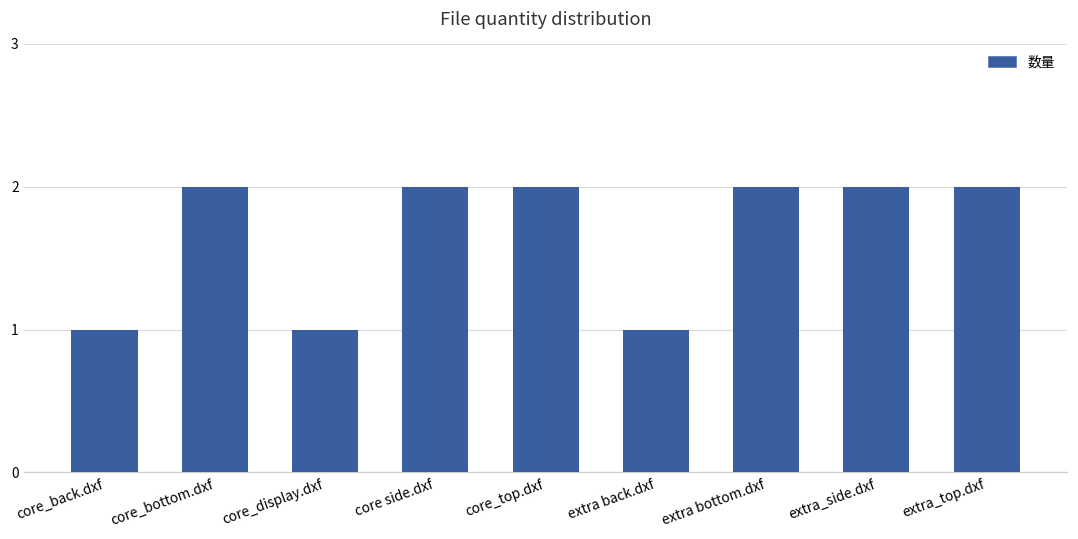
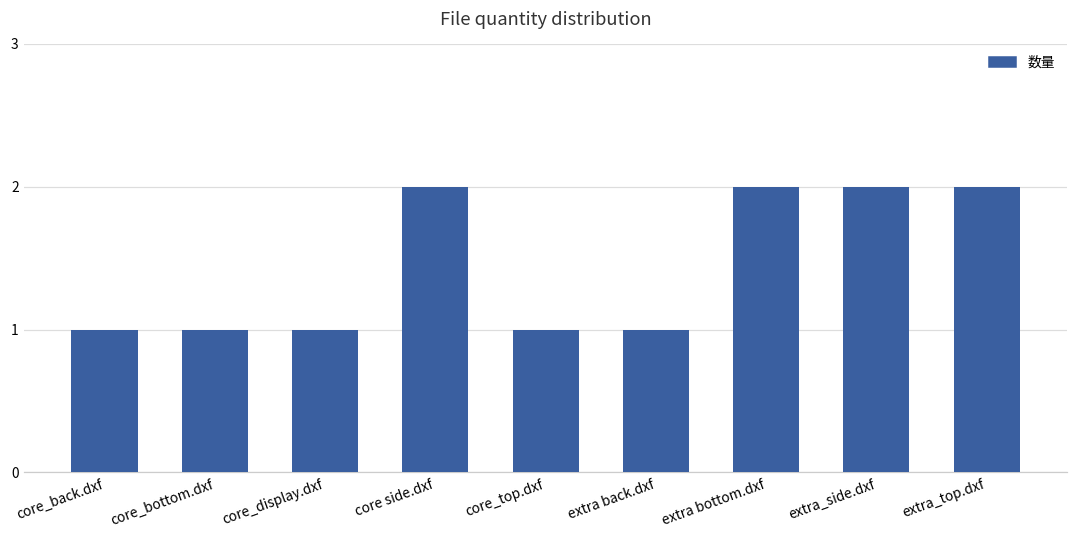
  {
    "core_back.dxf": 1,
-   "core_bottom.dxf": 2,
+   "core_bottom.dxf": 1,
    "core_display.dxf": 1,
    "core side.dxf": 2,
-   "core_top.dxf": 2,
+   "core_top.dxf": 1,
    "extra back.dxf": 1,
    "extra bottom.dxf": 2,
    "extra_side.dxf": 2,
    "extra_top.dxf": 2
  }
